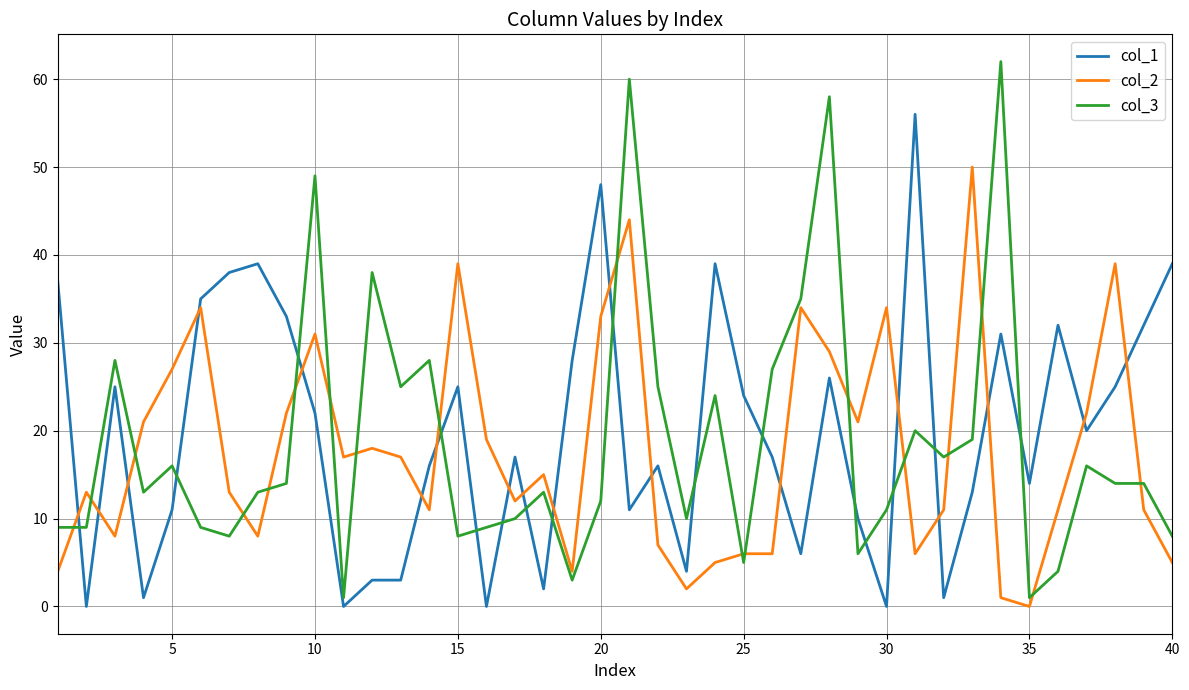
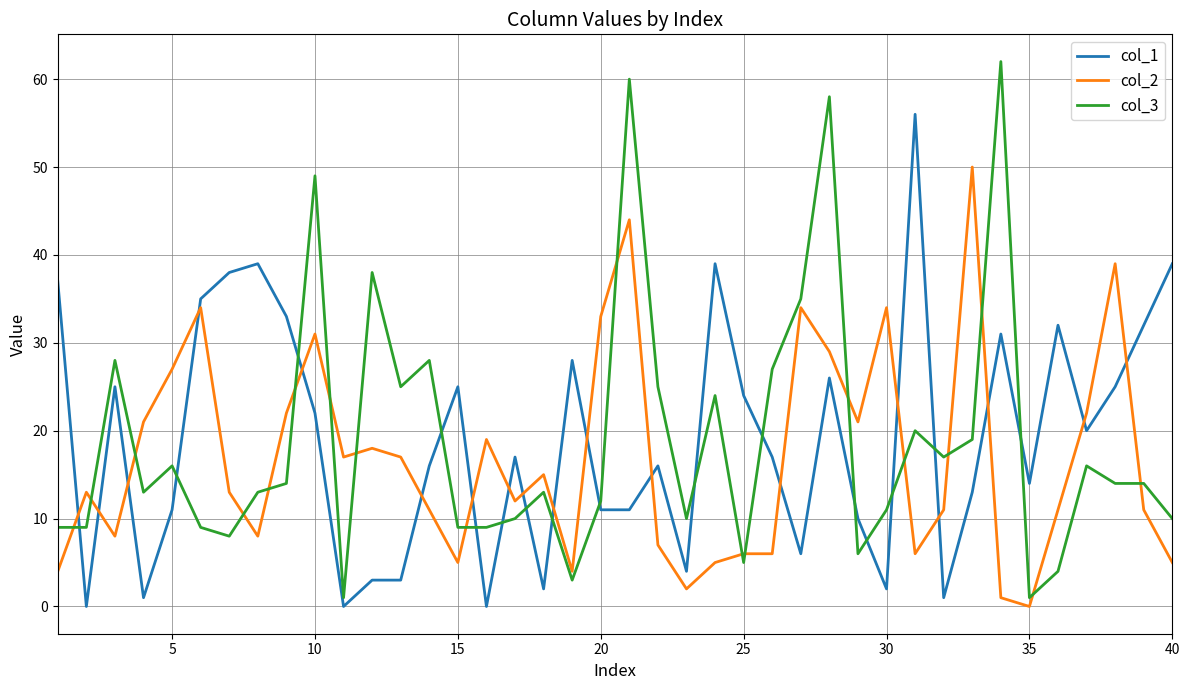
  {
    "col_1": {
      "5": 11,
      "10": 22,
      "15": 25,
-     "20": 48,
+     "20": 11,
      "25": 24,
-     "30": 0,
+     "30": 2,
      "35": 14,
      "40": 39
    },
    "col_2": {
      "5": 27,
      "10": 31,
-     "15": 39,
+     "15": 5,
      "20": 33,
      "25": 6,
      "30": 34,
      "35": 0,
      "40": 5
    },
    "col_3": {
      "5": 16,
      "10": 49,
-     "15": 8,
+     "15": 9,
      "20": 12,
      "25": 5,
      "30": 11,
      "35": 1,
-     "40": 8
+     "40": 10
    }
  }
